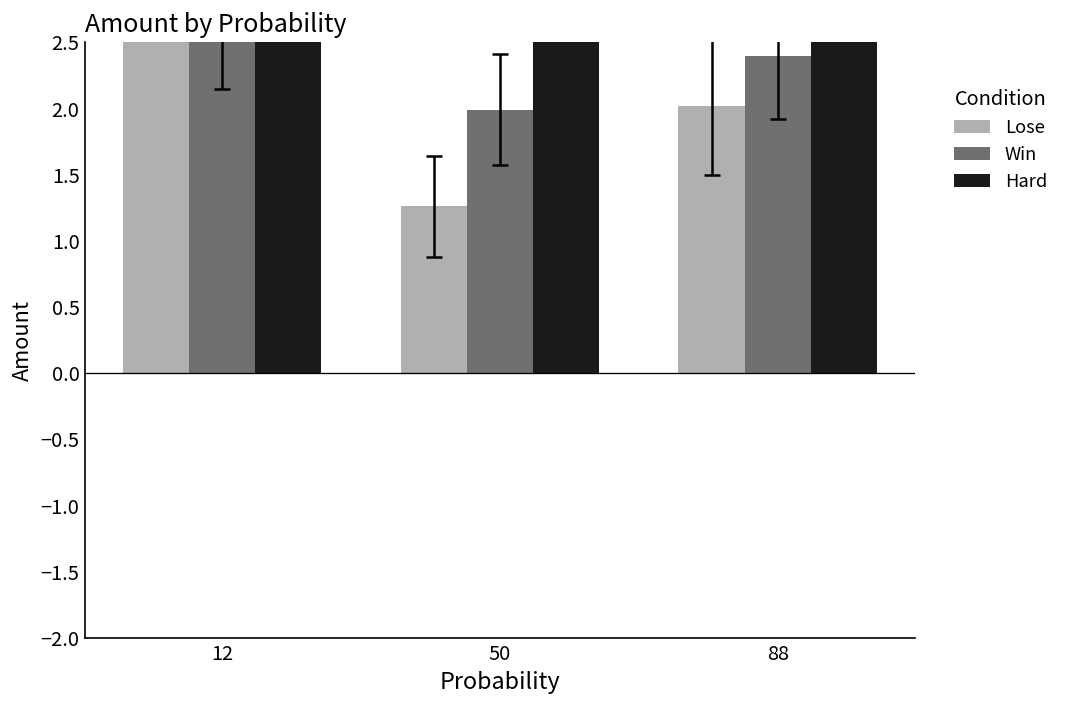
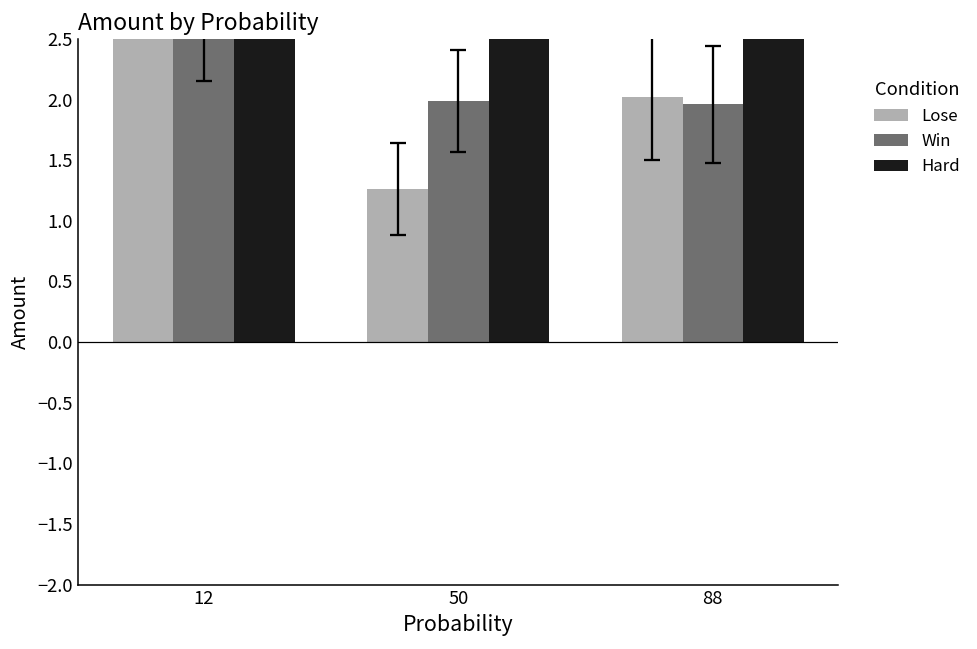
  {
    "Lose": {
      "50": 1.26,
      "88": 2.02
    },
    "Win": {
      "12": 2.50,
      "50": 1.99,
-     "88": 2.40
+     "88": 1.96
    }
  }
